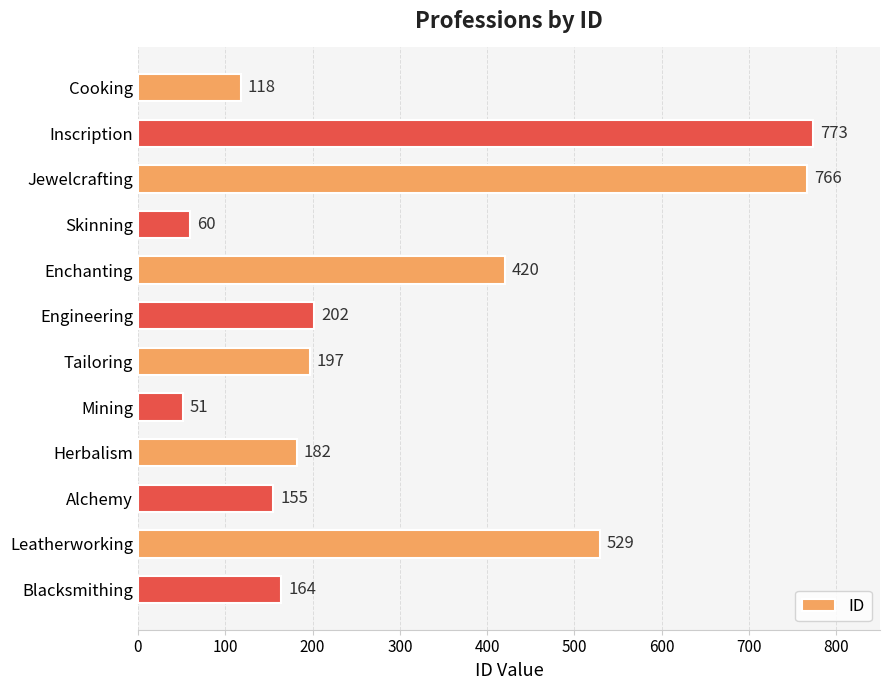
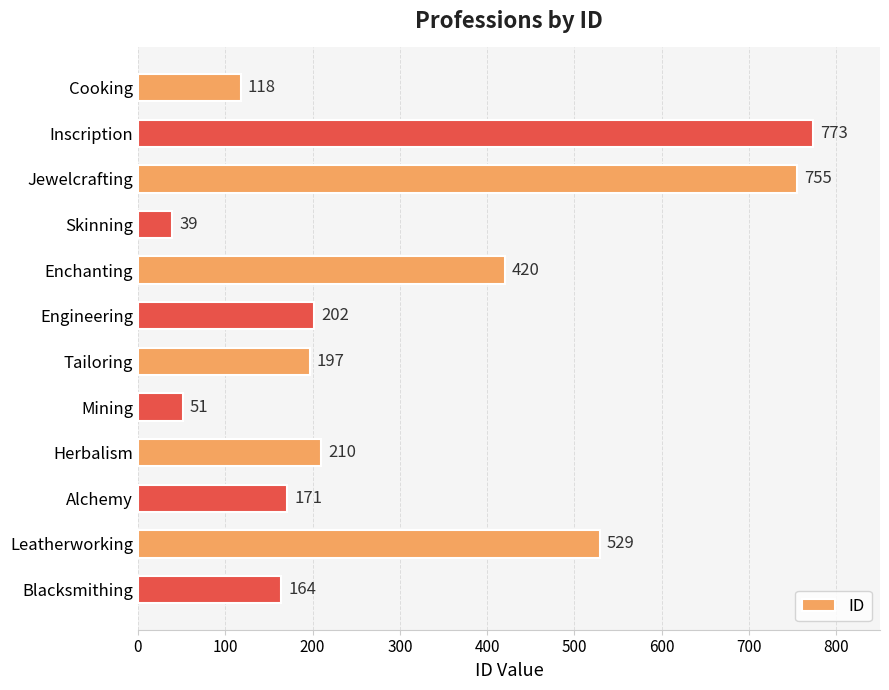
  {
    "Cooking": 118,
    "Inscription": 773,
-   "Jewelcrafting": 766,
-   "Skinning": 60,
+   "Jewelcrafting": 755,
+   "Skinning": 39,
    "Enchanting": 420,
    "Engineering": 202,
    "Tailoring": 197,
    "Mining": 51,
-   "Herbalism": 182,
-   "Alchemy": 155,
+   "Herbalism": 210,
+   "Alchemy": 171,
    "Leatherworking": 529,
    "Blacksmithing": 164
  }
